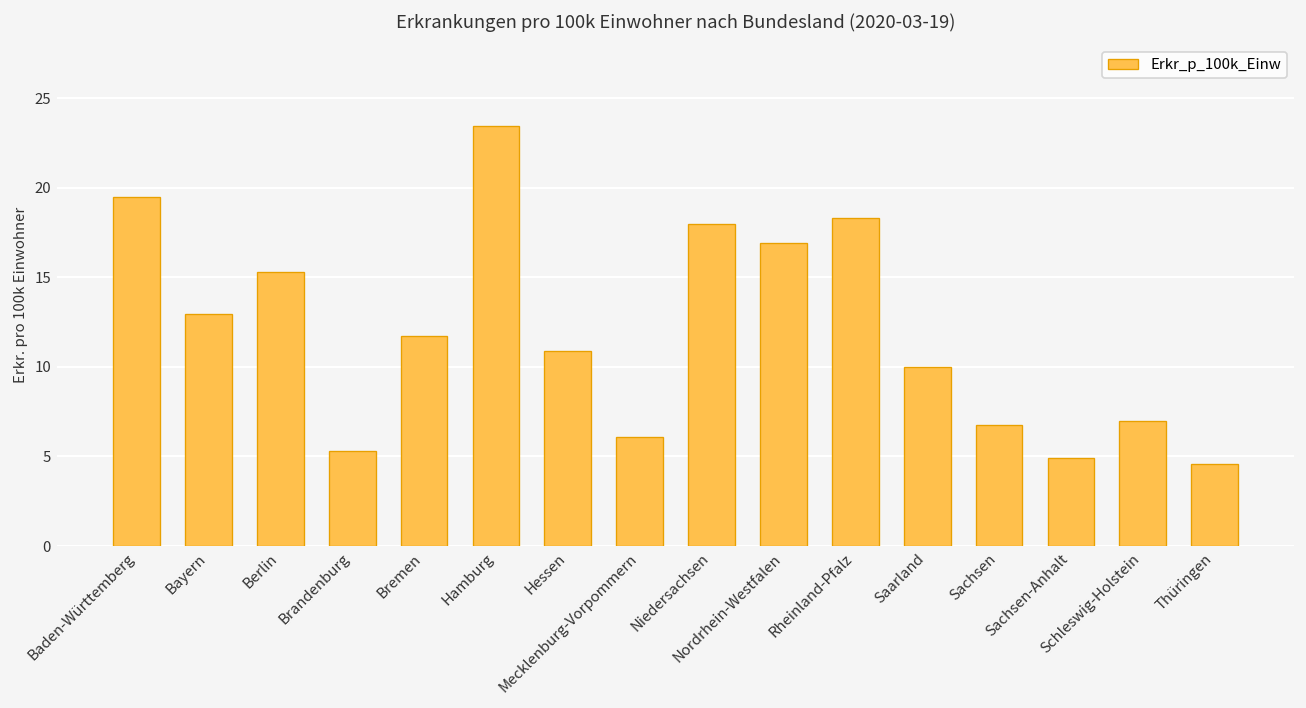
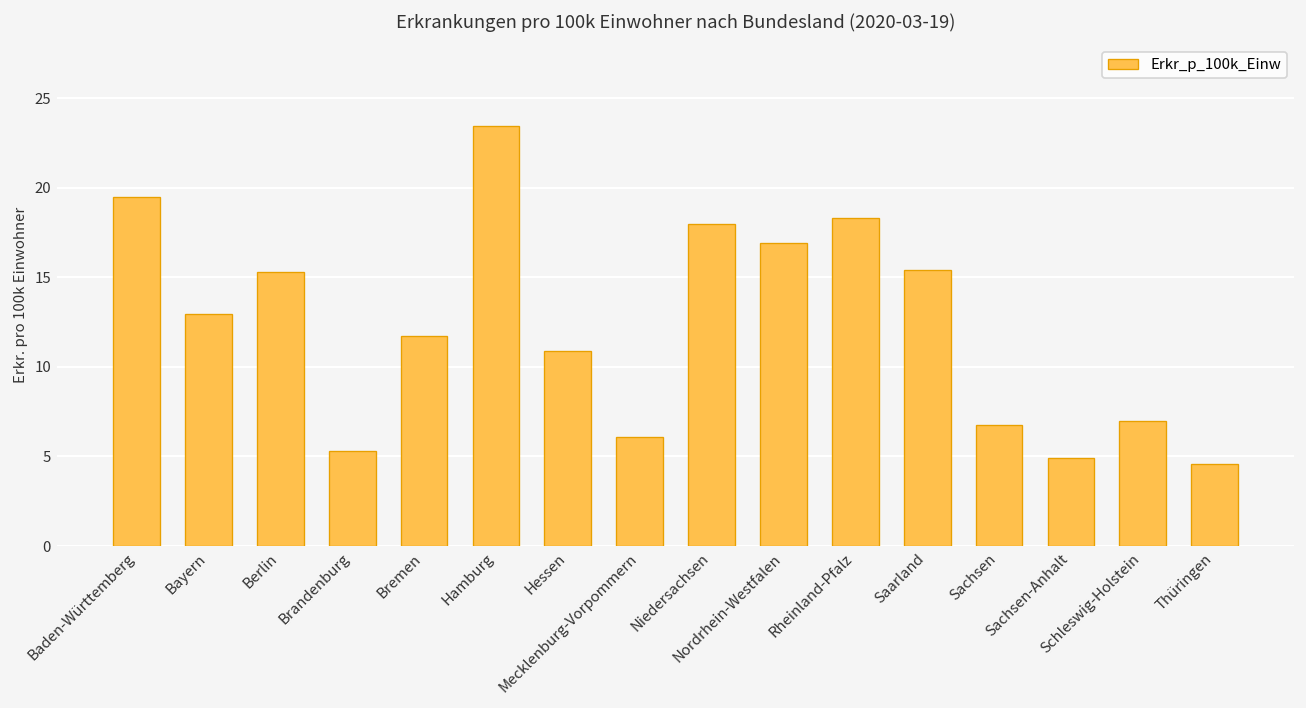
  {
    "Baden-Württemberg": 19.5,
    "Bayern": 12.9,
    "Berlin": 15.3,
    "Brandenburg": 5.3,
    "Bremen": 11.7,
    "Hamburg": 23.5,
    "Hessen": 10.9,
    "Mecklenburg-Vorpommern": 6.1,
    "Niedersachsen": 18.0,
    "Nordrhein-Westfalen": 16.9,
    "Rheinland-Pfalz": 18.3,
-   "Saarland": 10.0,
+   "Saarland": 15.4,
    "Sachsen": 6.7,
    "Sachsen-Anhalt": 4.9,
    "Schleswig-Holstein": 7.0,
    "Thüringen": 4.6
  }
